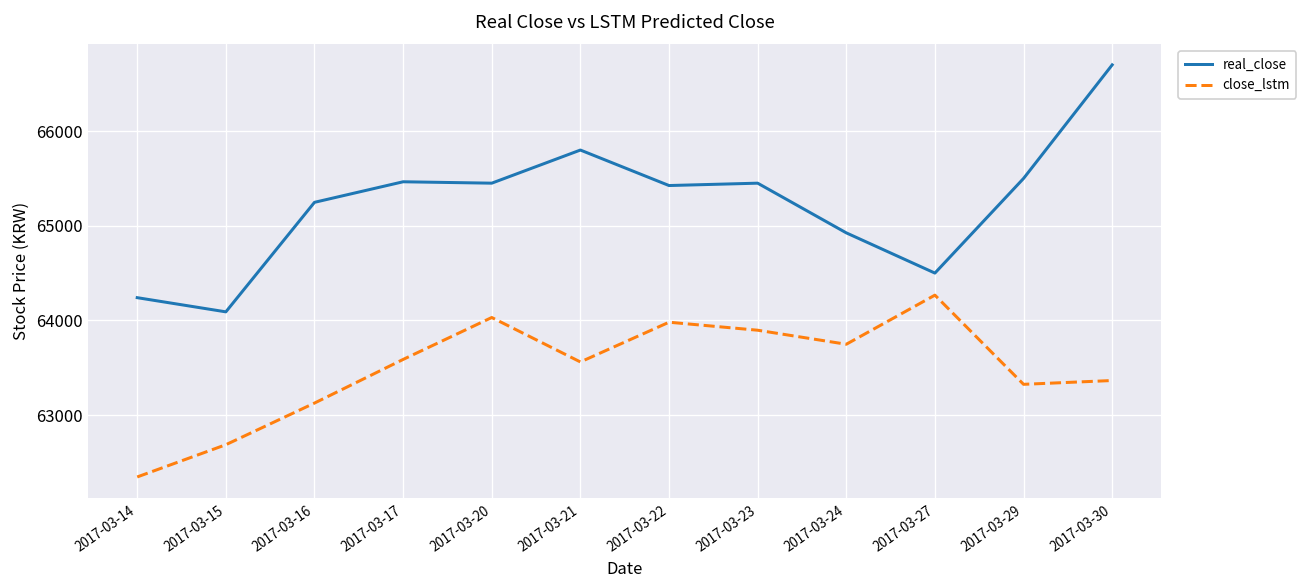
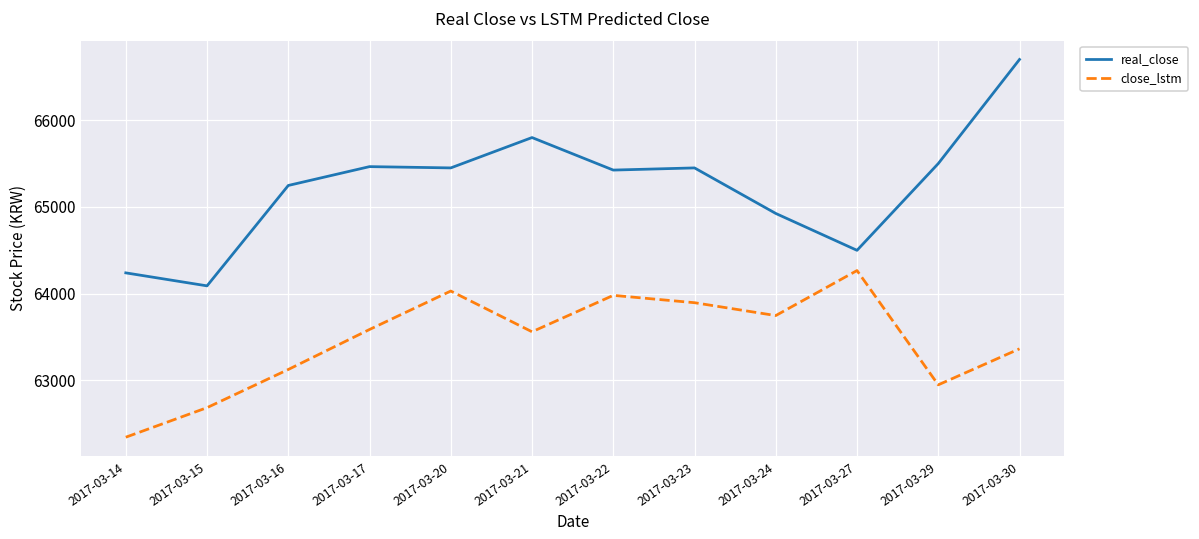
  {
    "real_close": {
      "2017-03-14": 64200,
      "2017-03-15": 64100,
      "2017-03-16": 65200,
      "2017-03-17": 65500,
      "2017-03-20": 65500,
      "2017-03-21": 65800,
      "2017-03-22": 65400,
      "2017-03-23": 65500,
      "2017-03-24": 64900,
      "2017-03-27": 64500,
      "2017-03-29": 65500,
      "2017-03-30": 66700
    },
    "close_lstm": {
      "2017-03-14": 62300,
      "2017-03-15": 62700,
      "2017-03-16": 63100,
      "2017-03-17": 63600,
      "2017-03-20": 64000,
      "2017-03-21": 63600,
      "2017-03-22": 64000,
      "2017-03-23": 63900,
      "2017-03-24": 63700,
      "2017-03-27": 64300,
-     "2017-03-29": 63300,
+     "2017-03-29": 62900,
      "2017-03-30": 63400
    }
  }
